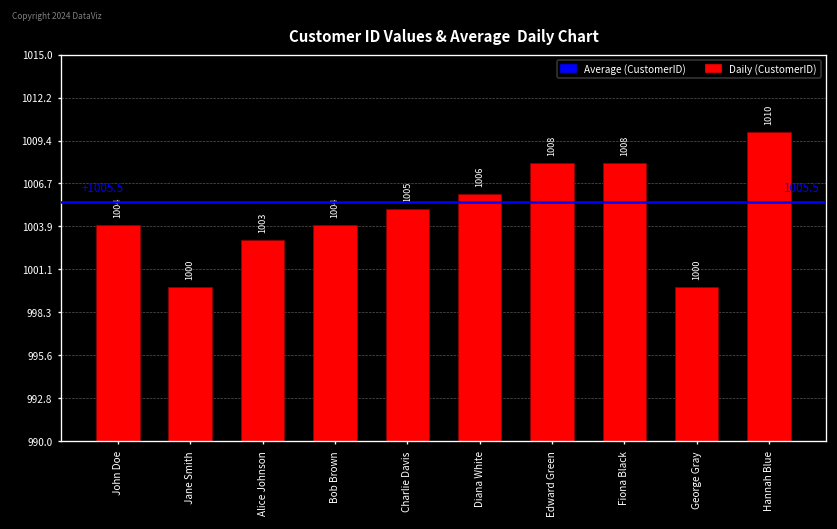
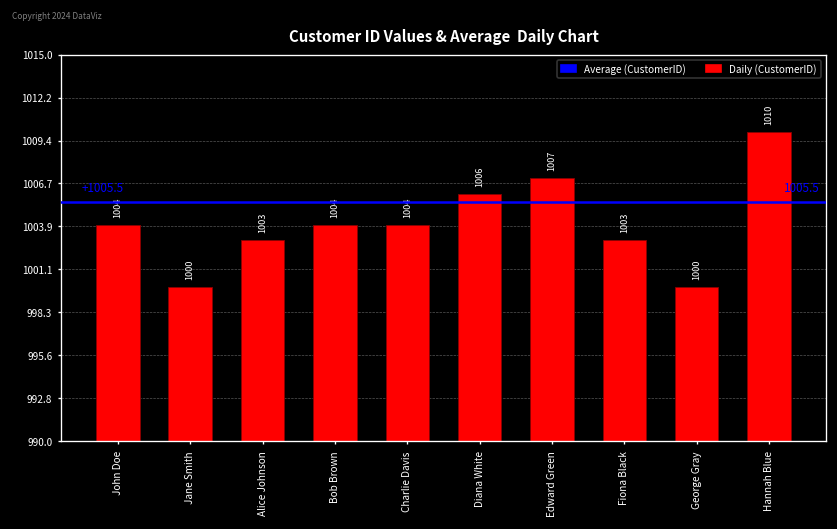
  {
    "John Doe": 1004,
    "Jane Smith": 1000,
    "Alice Johnson": 1003,
    "Bob Brown": 1004,
-   "Charlie Davis": 1005,
+   "Charlie Davis": 1004,
    "Diana White": 1006,
-   "Edward Green": 1008,
-   "Fiona Black": 1008,
+   "Edward Green": 1007,
+   "Fiona Black": 1003,
    "George Gray": 1000,
    "Hannah Blue": 1010
  }
